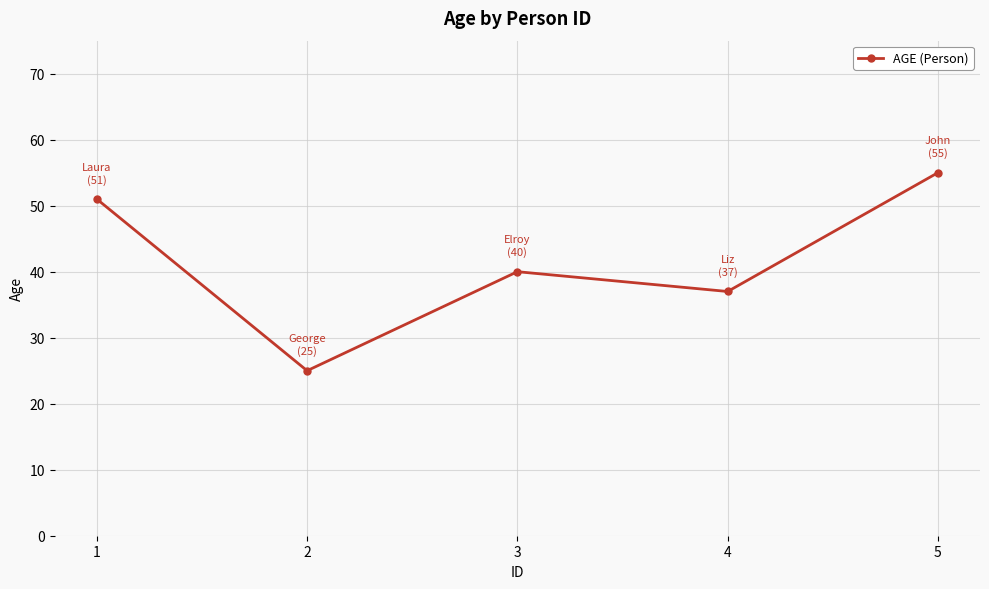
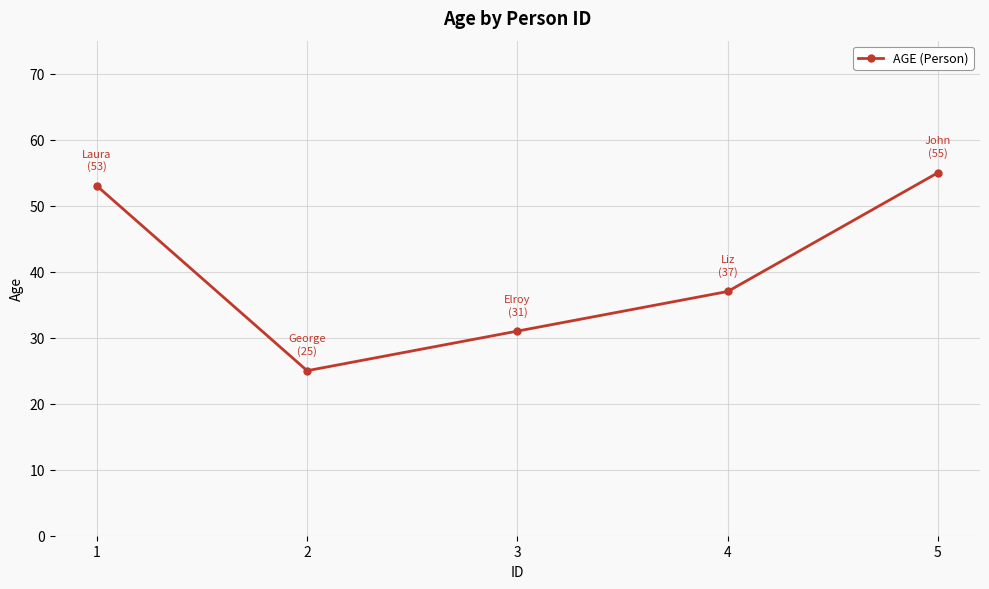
  {
-   "1": "(51)",
+   "1": "(53)",
    "2": "(25)",
-   "3": "(40)",
+   "3": "(31)",
    "4": "(37)",
    "5": "(55)"
  }
